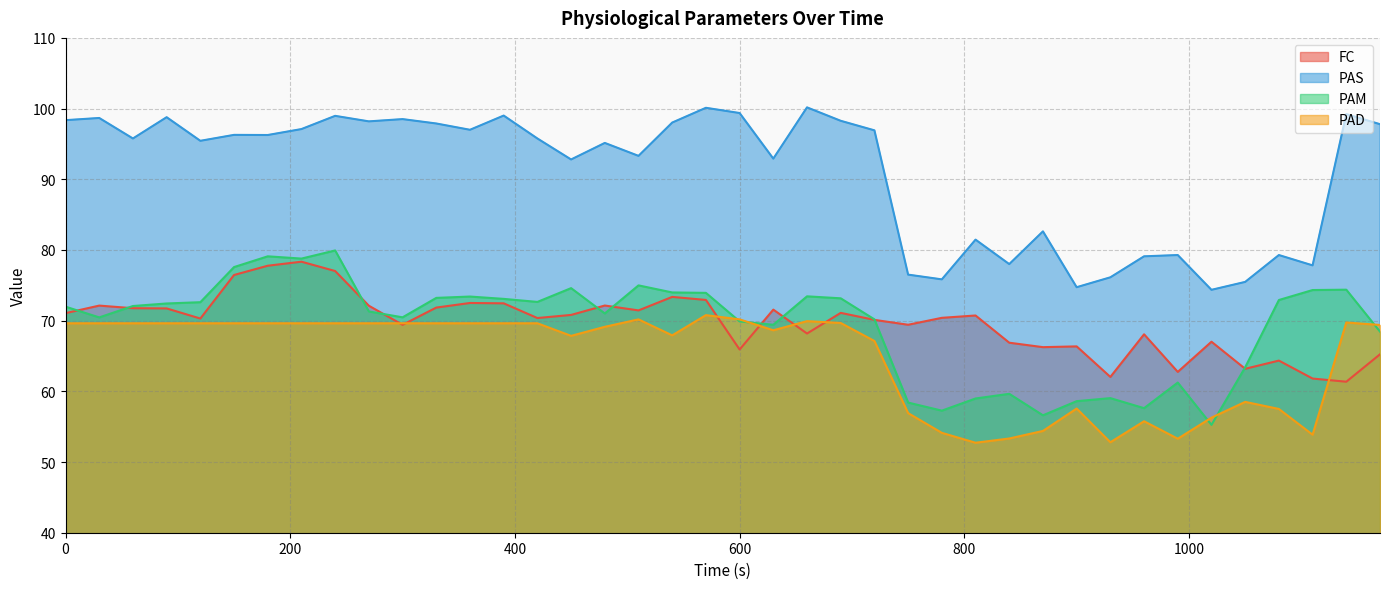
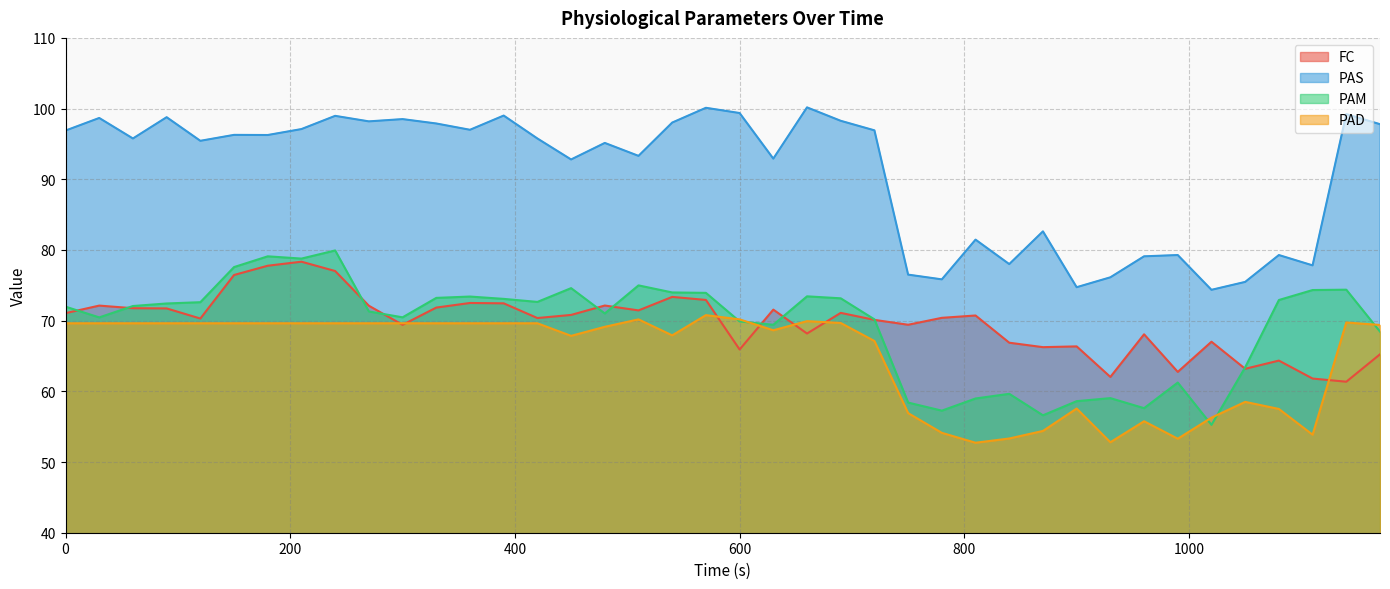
  {
    "FC": {
      "0": 71,
      "600": 66
    },
    "PAS": {
-     "0": 98,
+     "0": 97,
      "600": 99
    },
    "PAM": {
      "0": 72
    },
    "PAD": {
      "0": 70
    }
  }
